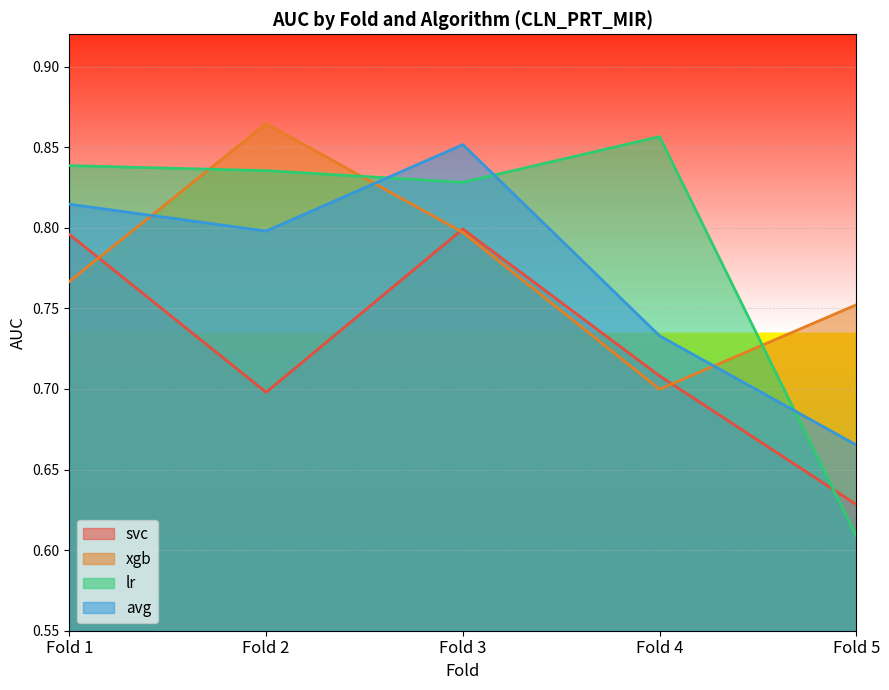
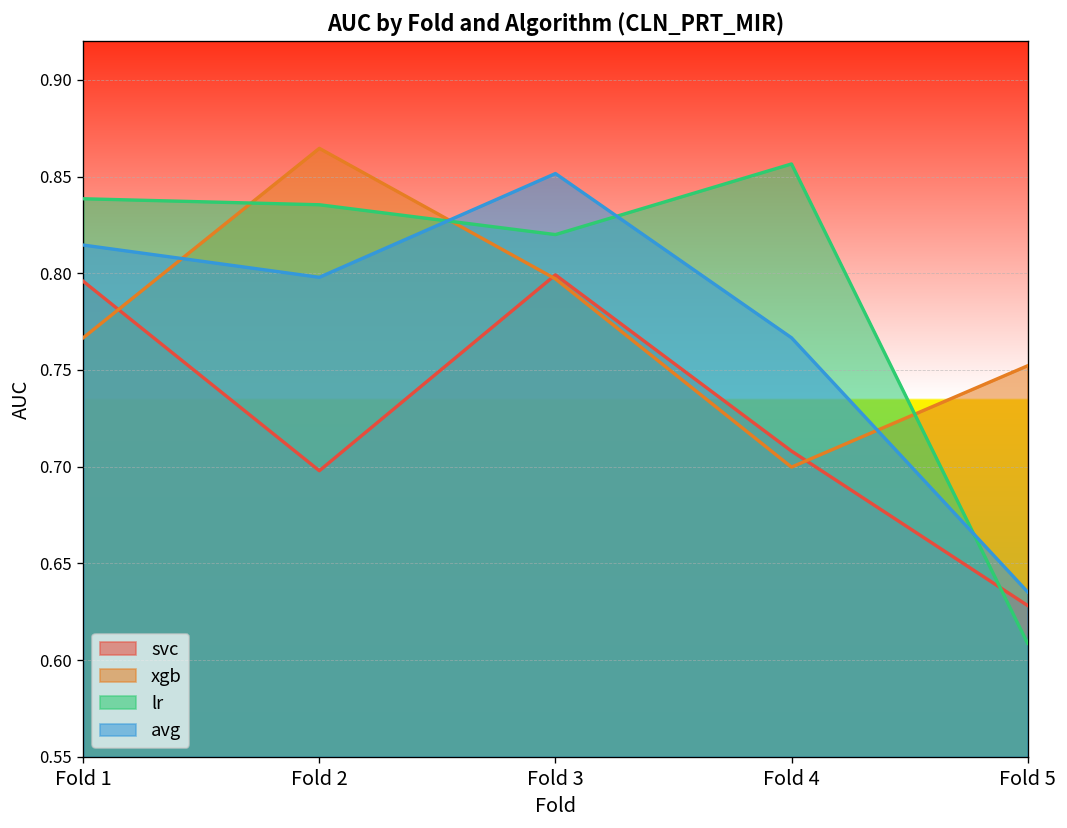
  {
    "lr": {
      "Fold 1": 0.839,
      "Fold 2": 0.835,
-     "Fold 3": 0.828,
+     "Fold 3": 0.820,
      "Fold 4": 0.857,
      "Fold 5": 0.609
    },
    "avg": {
      "Fold 1": 0.815,
      "Fold 2": 0.798,
      "Fold 3": 0.852,
-     "Fold 4": 0.733,
-     "Fold 5": 0.665
+     "Fold 4": 0.767,
+     "Fold 5": 0.635
    }
  }
